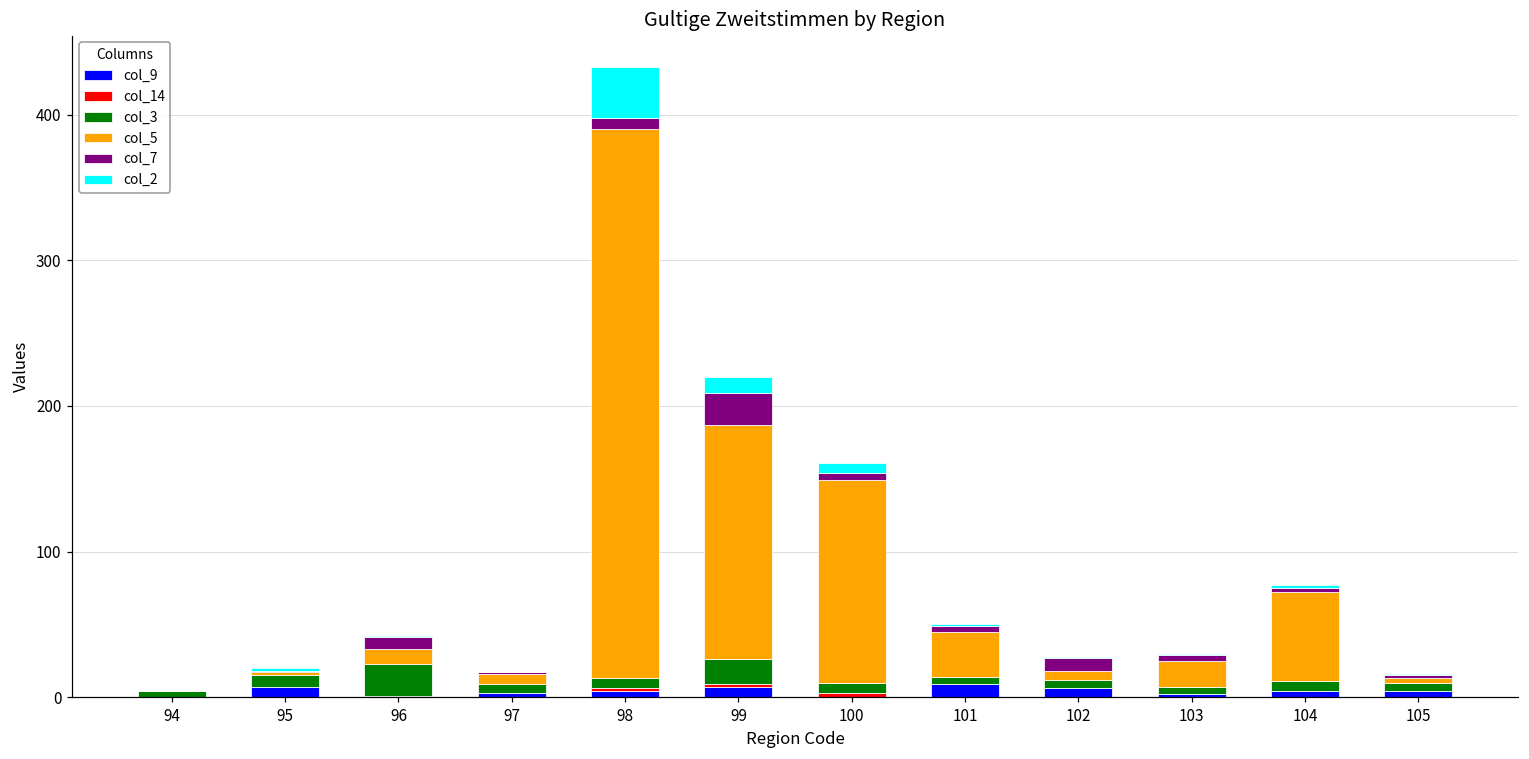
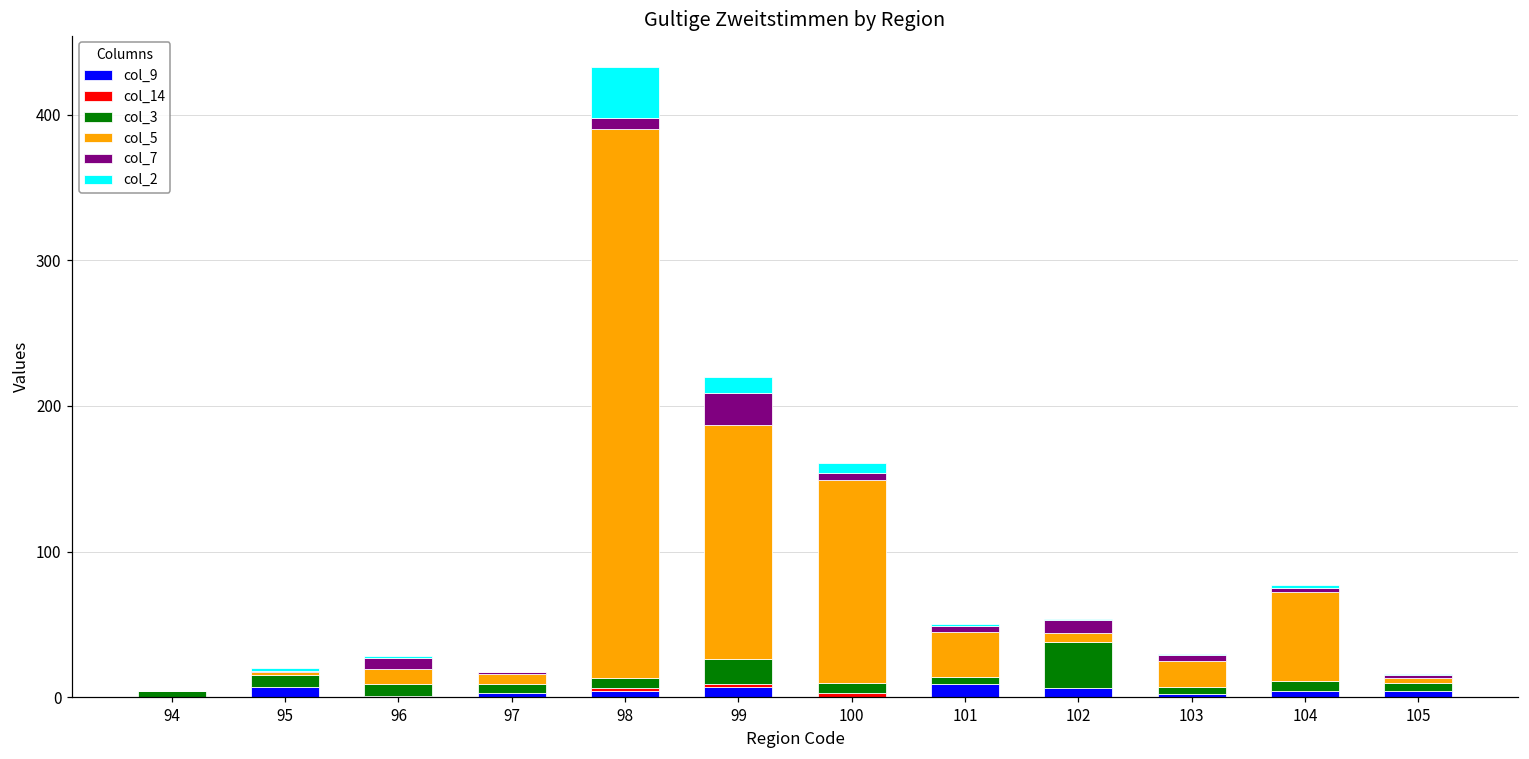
  {
    "col_9": {
      "94": 0,
      "95": 7,
      "97": 3,
      "98": 4,
      "99": 7,
      "100": 0,
      "101": 9,
      "102": 6,
      "103": 2,
      "104": 4,
      "105": 4
    },
    "col_3": {
      "94": 4,
      "95": 8,
-     "96": 22,
+     "96": 8,
      "97": 6,
      "98": 7,
      "99": 17,
      "100": 7,
      "101": 5,
-     "102": 6,
+     "102": 32,
      "103": 5,
      "104": 7,
      "105": 6
    },
    "col_5": {
      "94": 0,
      "95": 2,
      "96": 10,
      "97": 7,
      "98": 377,
      "99": 161,
      "100": 139,
      "101": 31,
      "102": 6,
      "103": 18,
      "104": 61,
      "105": 3
    },
    "col_7": {
      "94": 0,
      "96": 8,
      "98": 8,
      "99": 22,
      "100": 5,
      "101": 4,
      "102": 9,
      "103": 4,
      "104": 3,
      "105": 2
    },
    "col_2": {
      "98": 35,
      "99": 11,
      "100": 7
    }
  }
